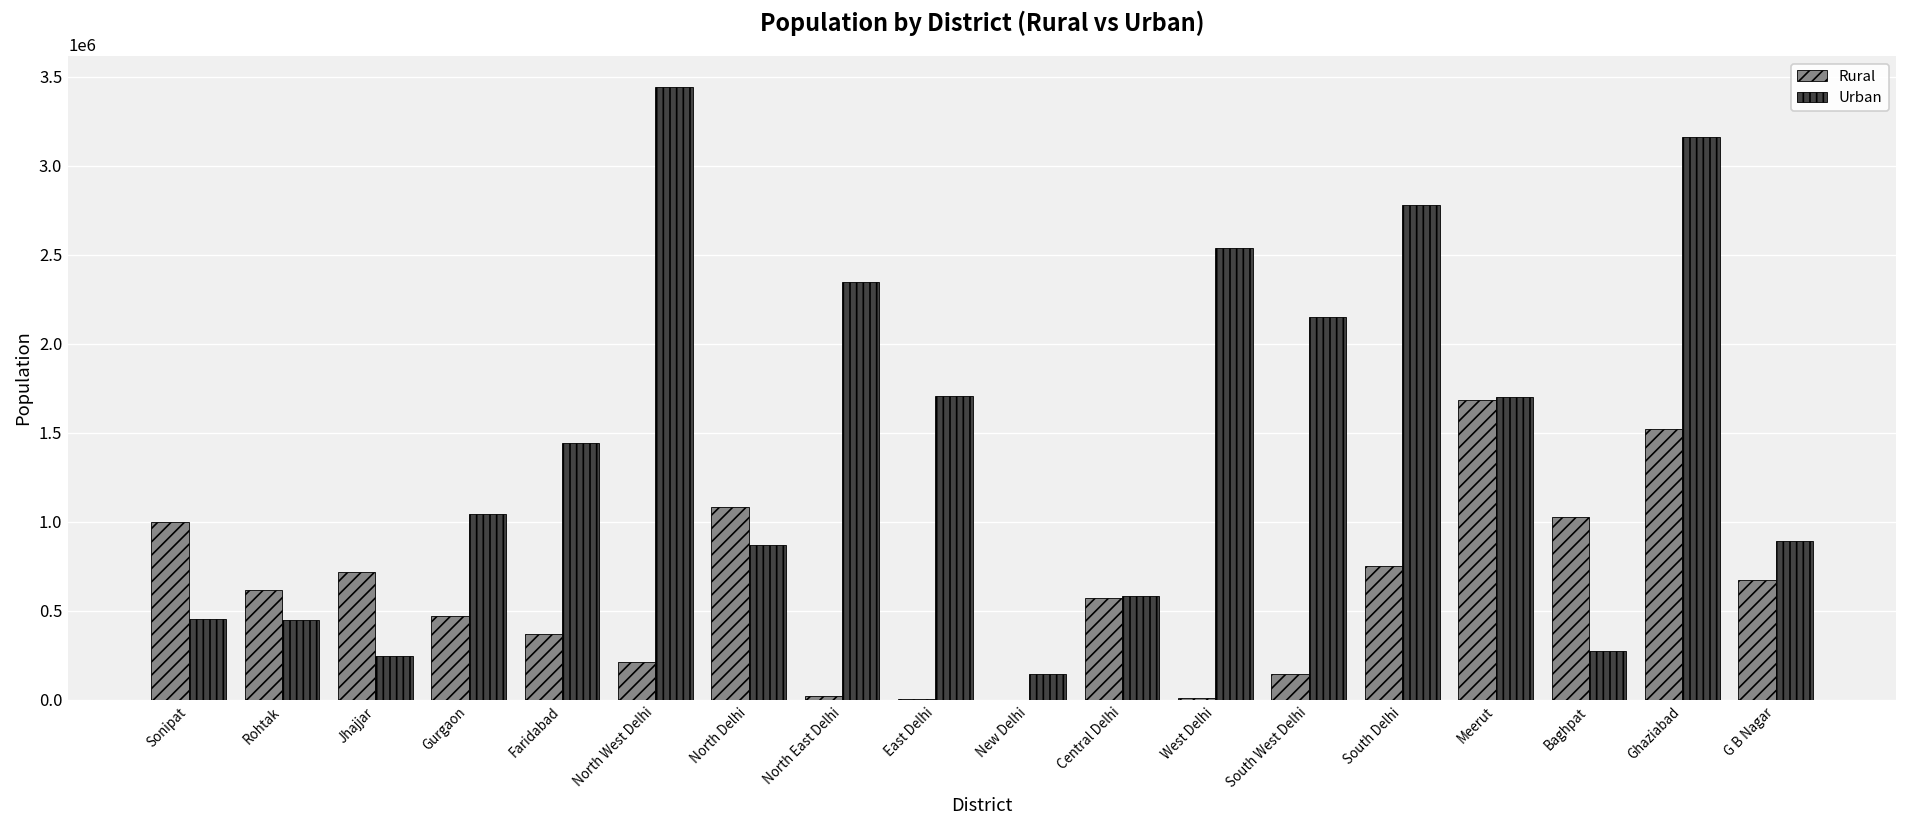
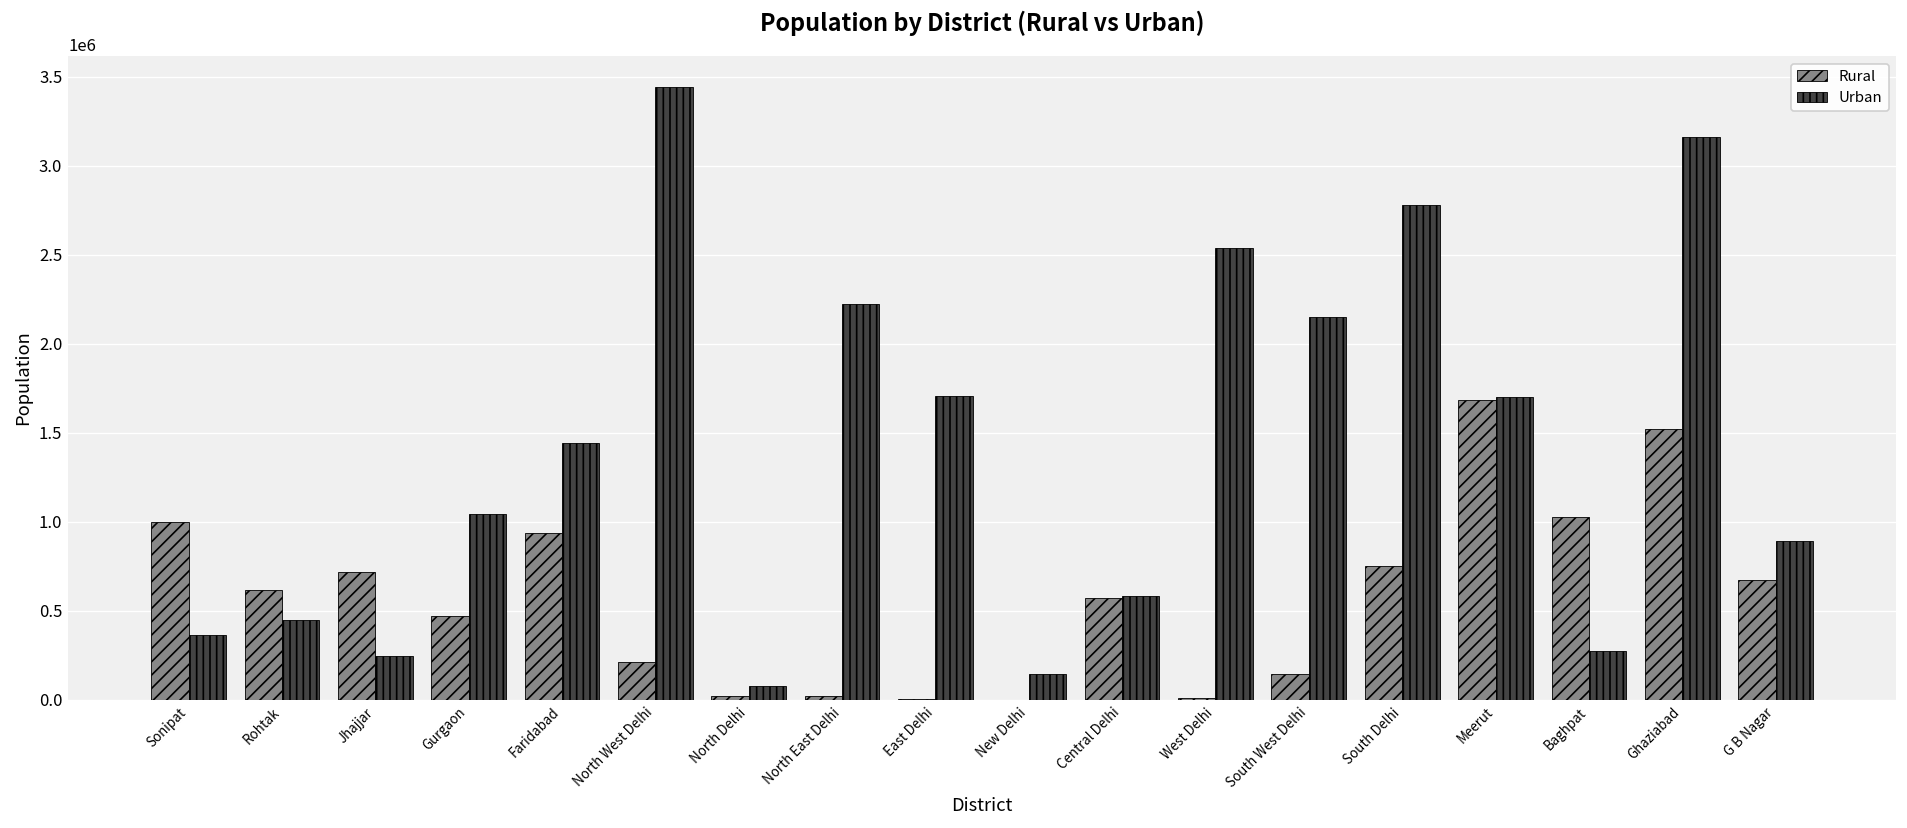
  {
    "Rural": {
      "Sonipat": 1000000,
      "Rohtak": 620000,
      "Jhajjar": 720000,
      "Gurgaon": 470000,
-     "Faridabad": 370000,
+     "Faridabad": 930000,
      "North West Delhi": 210000,
-     "North Delhi": 1080000,
+     "North Delhi": 20000,
      "North East Delhi": 20000,
      "New Delhi": 0,
      "Central Delhi": 570000,
      "South West Delhi": 140000,
      "South Delhi": 750000,
      "Meerut": 1680000,
      "Baghpat": 1030000,
      "Ghaziabad": 1520000,
      "G B Nagar": 670000
    },
    "Urban": {
-     "Sonipat": 450000,
+     "Sonipat": 360000,
      "Rohtak": 450000,
      "Jhajjar": 240000,
      "Gurgaon": 1040000,
      "Faridabad": 1440000,
      "North West Delhi": 3440000,
-     "North Delhi": 870000,
-     "North East Delhi": 2350000,
+     "North Delhi": 80000,
+     "North East Delhi": 2220000,
      "East Delhi": 1710000,
      "New Delhi": 140000,
      "Central Delhi": 580000,
      "West Delhi": 2540000,
      "South West Delhi": 2150000,
      "South Delhi": 2780000,
      "Meerut": 1700000,
      "Baghpat": 280000,
      "Ghaziabad": 3160000,
      "G B Nagar": 890000
    }
  }
